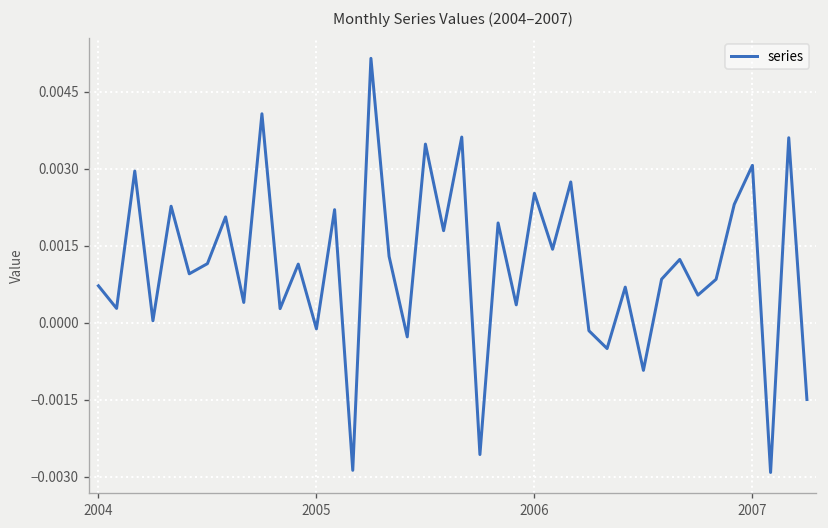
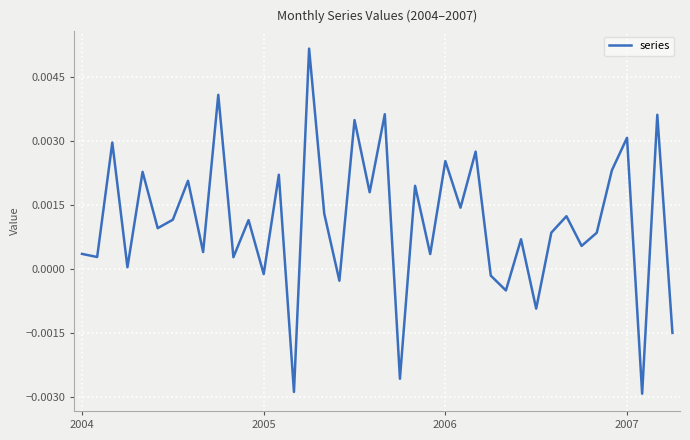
  {
-   "2004": 0.0007,
+   "2004": 0.0004,
    "2005": -0.0001,
    "2006": 0.0025,
    "2007": 0.0031
  }
